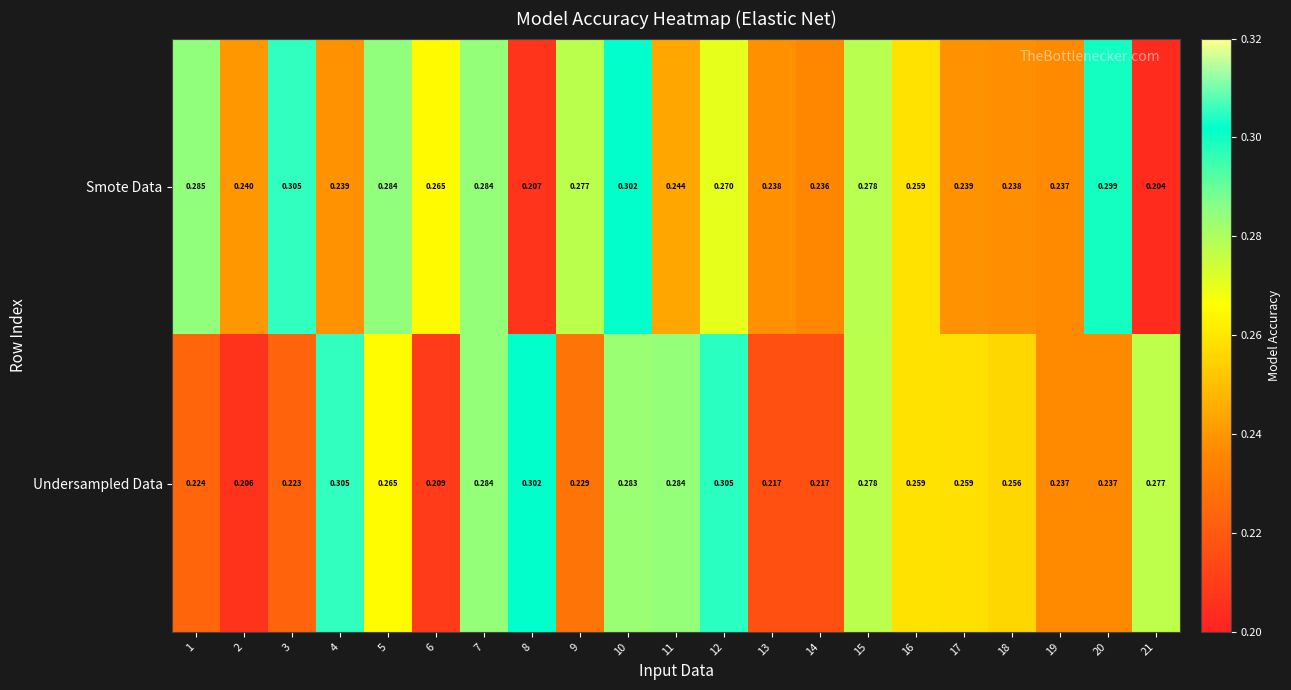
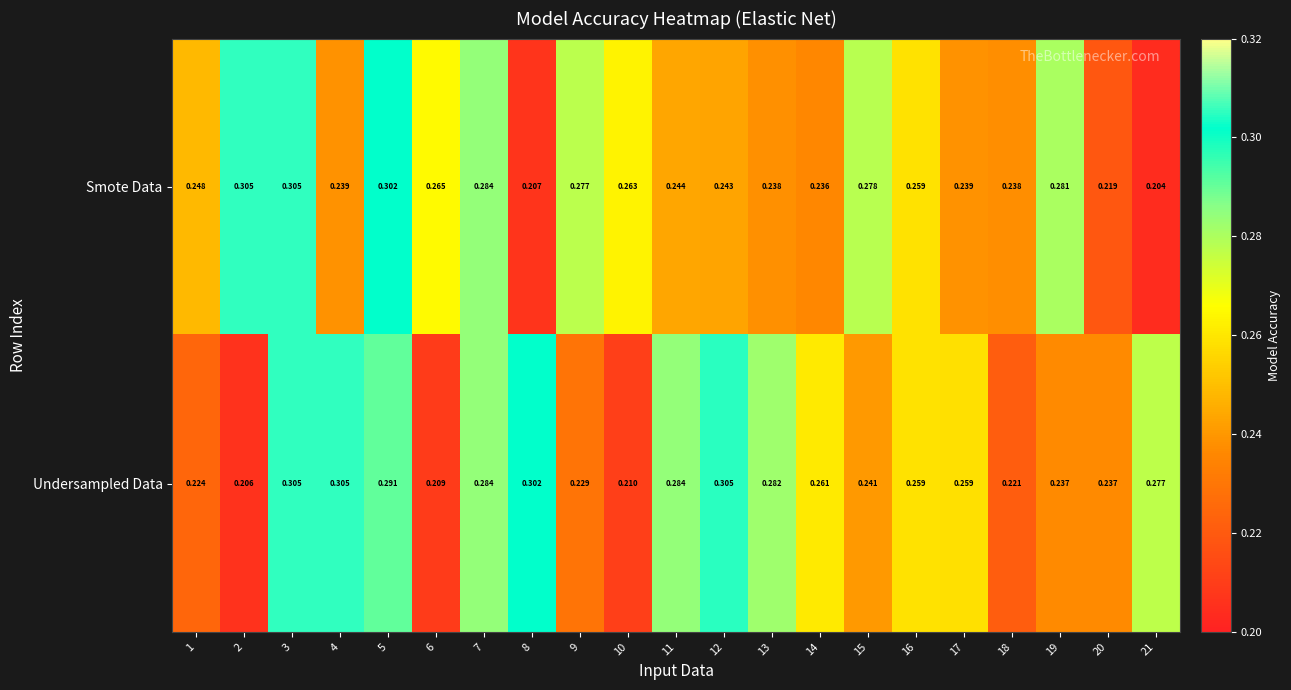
  {
    "Smote Data": {
-     "1": 0.285,
-     "2": 0.240,
+     "1": 0.248,
+     "2": 0.305,
      "3": 0.305,
      "4": 0.239,
-     "5": 0.284,
+     "5": 0.302,
      "6": 0.265,
      "7": 0.284,
      "8": 0.207,
      "9": 0.277,
-     "10": 0.302,
+     "10": 0.263,
      "11": 0.244,
-     "12": 0.270,
+     "12": 0.243,
      "13": 0.238,
      "14": 0.236,
      "15": 0.278,
      "16": 0.259,
      "17": 0.239,
      "18": 0.238,
-     "19": 0.237,
-     "20": 0.299,
+     "19": 0.281,
+     "20": 0.219,
      "21": 0.204
    },
    "Undersampled Data": {
      "1": 0.224,
      "2": 0.206,
-     "3": 0.223,
+     "3": 0.305,
      "4": 0.305,
-     "5": 0.265,
+     "5": 0.291,
      "6": 0.209,
      "7": 0.284,
      "8": 0.302,
      "9": 0.229,
-     "10": 0.283,
+     "10": 0.210,
      "11": 0.284,
      "12": 0.305,
-     "13": 0.217,
-     "14": 0.217,
-     "15": 0.278,
+     "13": 0.282,
+     "14": 0.261,
+     "15": 0.241,
      "16": 0.259,
      "17": 0.259,
-     "18": 0.256,
+     "18": 0.221,
      "19": 0.237,
      "20": 0.237,
      "21": 0.277
    }
  }
